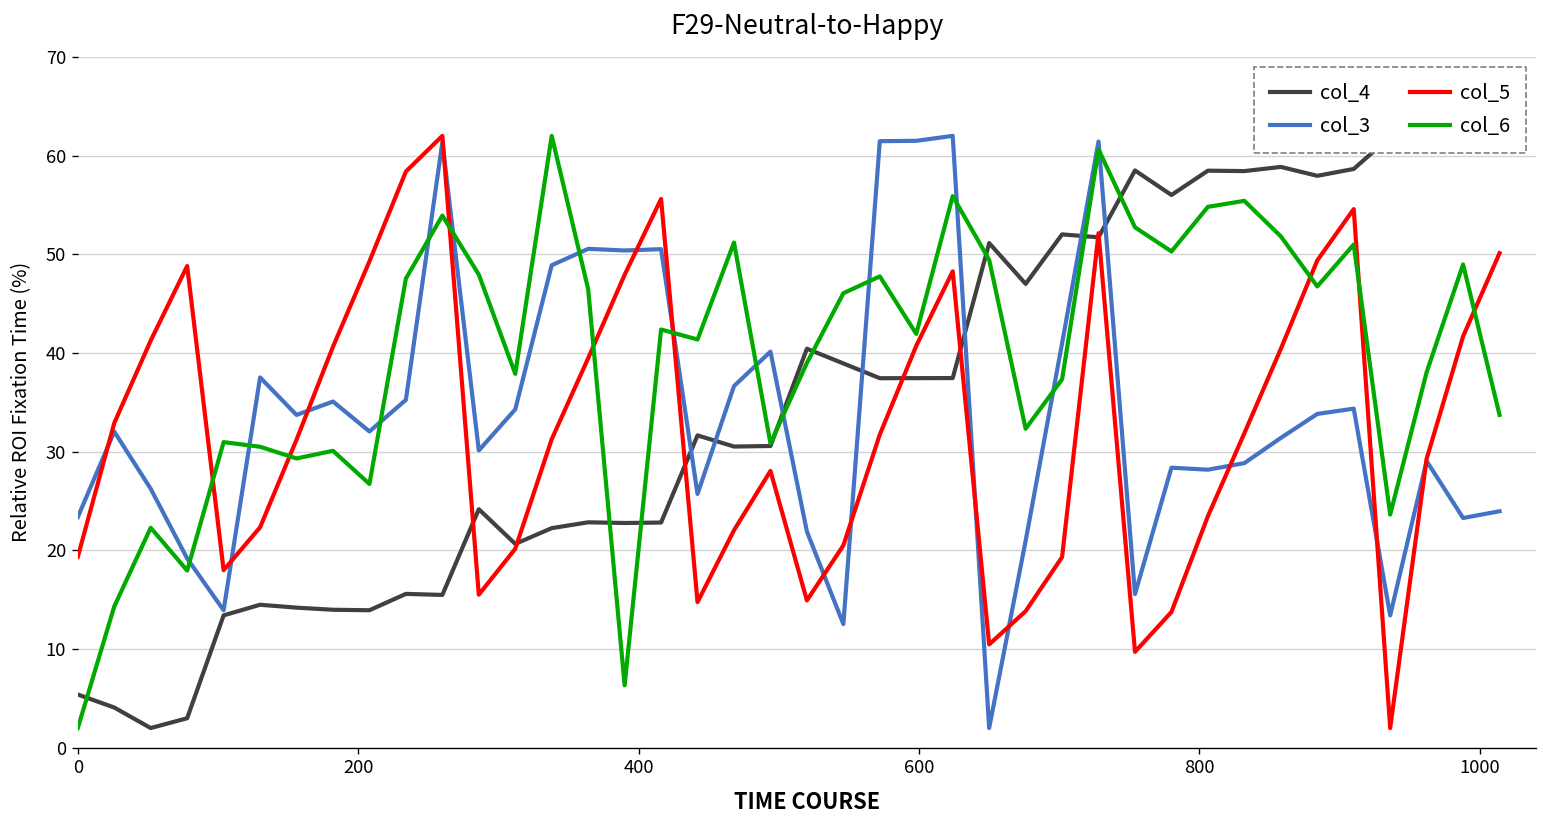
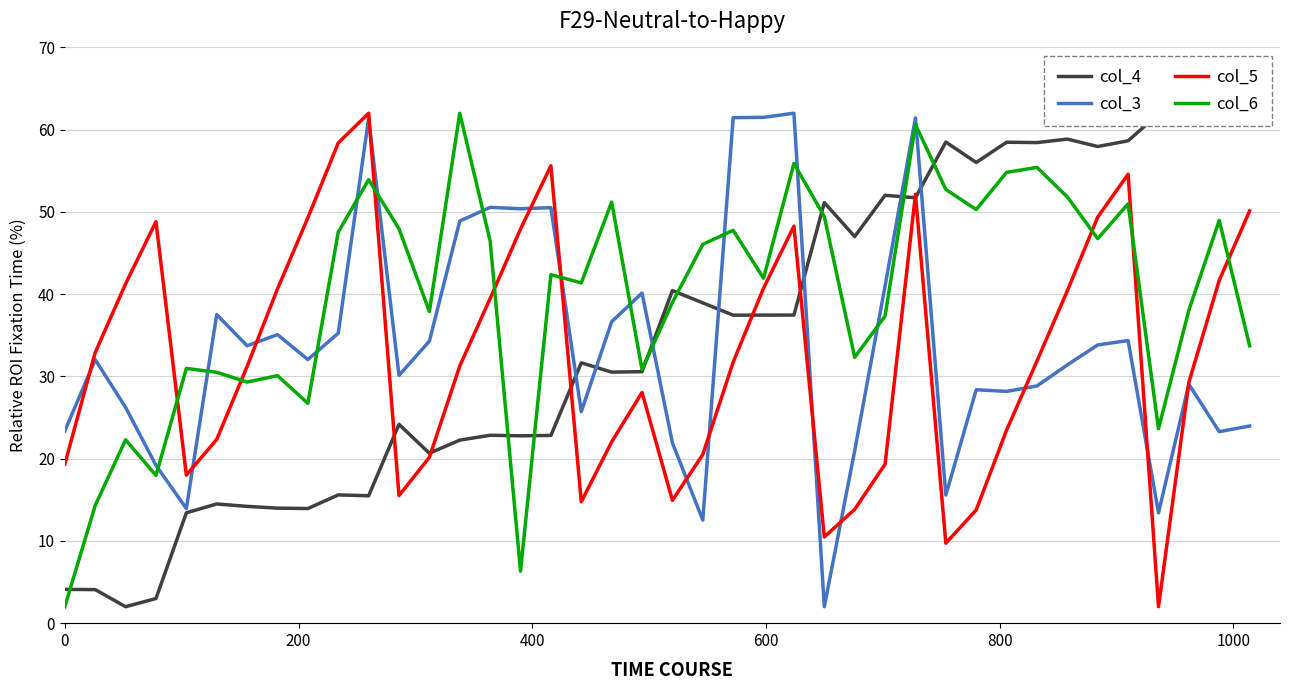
  {
    "col_4": {
-     "0": 5
+     "0": 4
    },
    "col_3": {
      "0": 23
    },
    "col_5": {
      "0": 19
    },
    "col_6": {
      "0": 2
    }
  }
